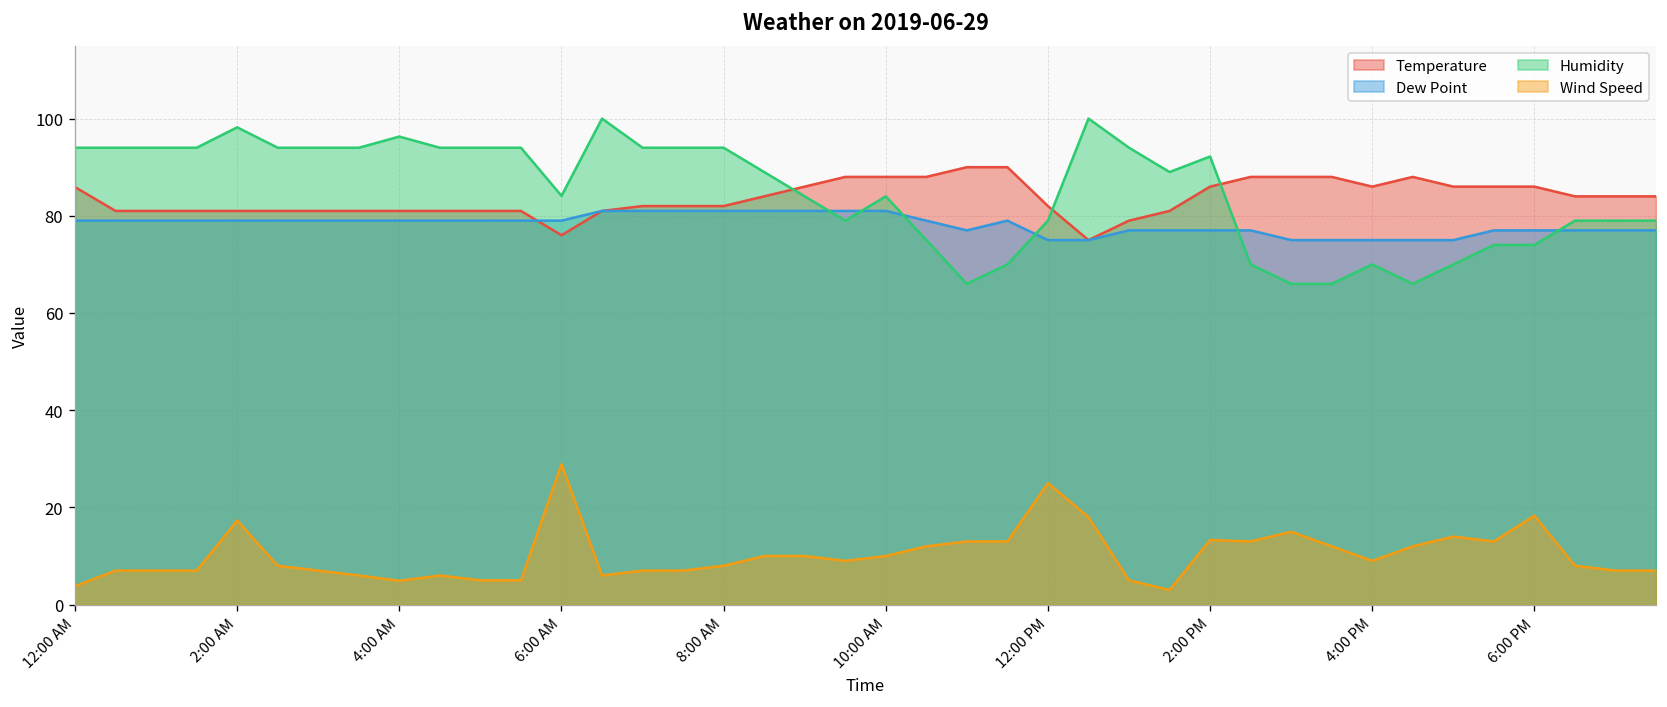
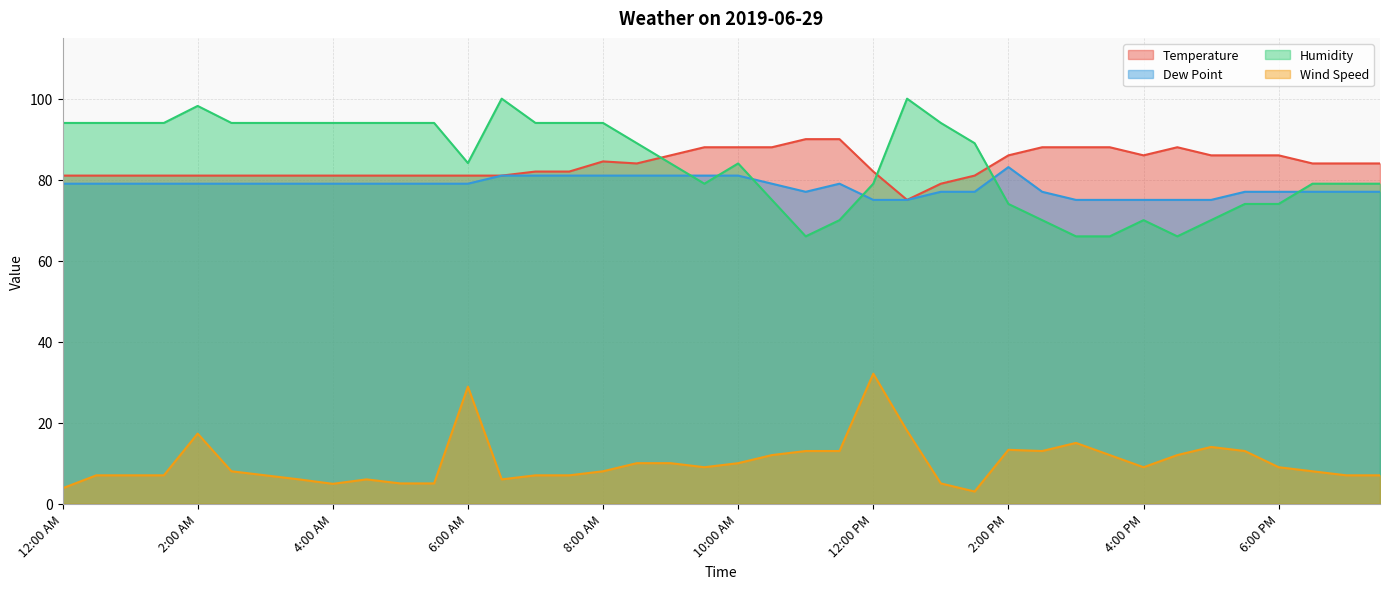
  {
    "Temperature": {
-     "12:00 AM": 86,
+     "12:00 AM": 81,
      "2:00 AM": 81,
      "4:00 AM": 81,
-     "6:00 AM": 76,
-     "8:00 AM": 82,
+     "6:00 AM": 81,
+     "8:00 AM": 85,
      "10:00 AM": 88,
      "12:00 PM": 82,
      "2:00 PM": 86,
      "4:00 PM": 86,
      "6:00 PM": 86
    },
    "Dew Point": {
      "12:00 AM": 79,
      "2:00 AM": 79,
      "4:00 AM": 79,
      "6:00 AM": 79,
      "8:00 AM": 81,
      "10:00 AM": 81,
      "12:00 PM": 75,
-     "2:00 PM": 77,
+     "2:00 PM": 83,
      "4:00 PM": 75,
      "6:00 PM": 77
    },
    "Humidity": {
      "12:00 AM": 94,
      "2:00 AM": 98,
-     "4:00 AM": 96,
+     "4:00 AM": 94,
      "6:00 AM": 84,
      "8:00 AM": 94,
      "10:00 AM": 84,
      "12:00 PM": 79,
-     "2:00 PM": 92,
+     "2:00 PM": 74,
      "4:00 PM": 70,
      "6:00 PM": 74
    },
    "Wind Speed": {
      "12:00 AM": 4,
      "2:00 AM": 17,
      "4:00 AM": 5,
      "6:00 AM": 29,
      "8:00 AM": 8,
      "10:00 AM": 10,
-     "12:00 PM": 25,
+     "12:00 PM": 32,
      "2:00 PM": 13,
      "4:00 PM": 9,
-     "6:00 PM": 18
+     "6:00 PM": 9
    }
  }
